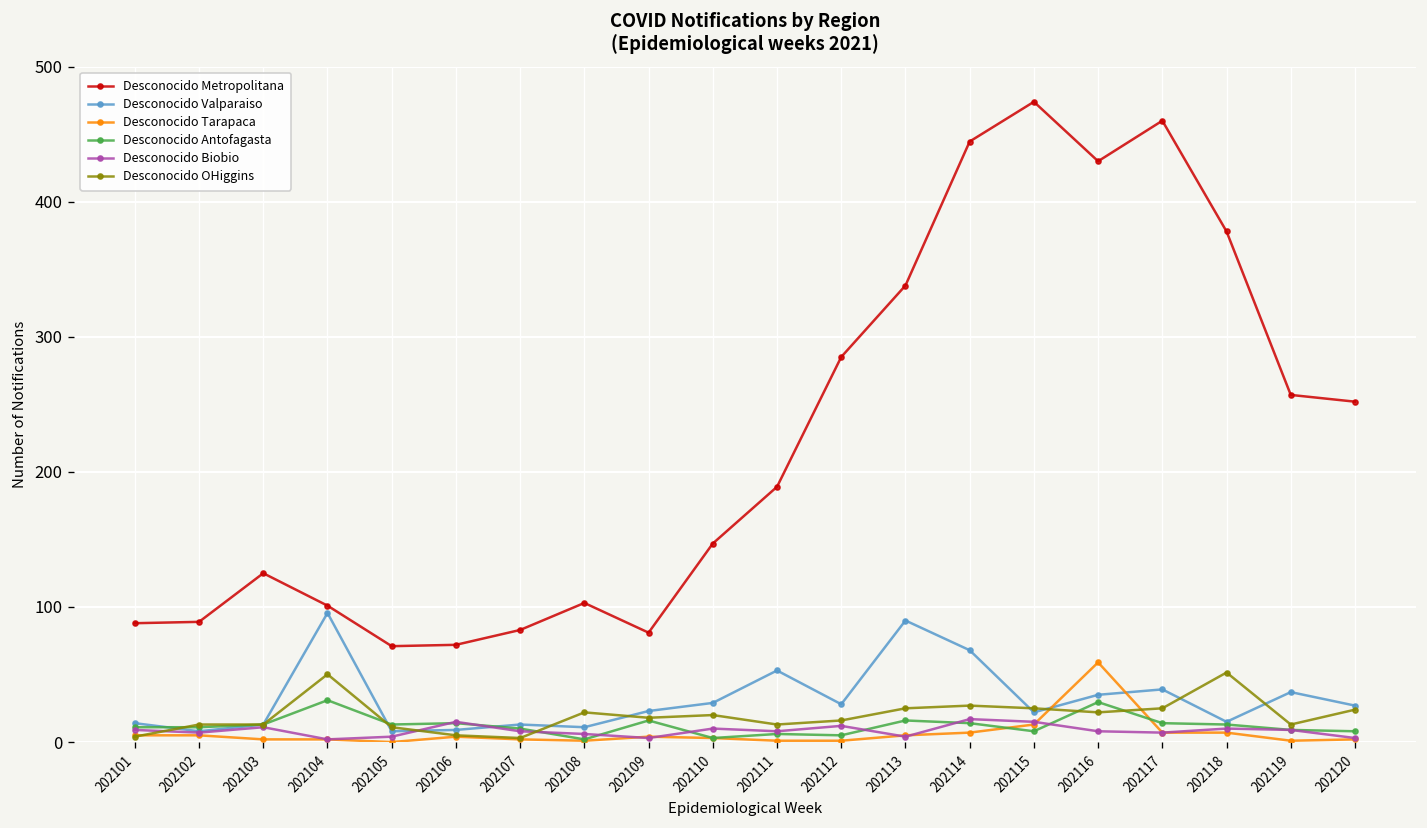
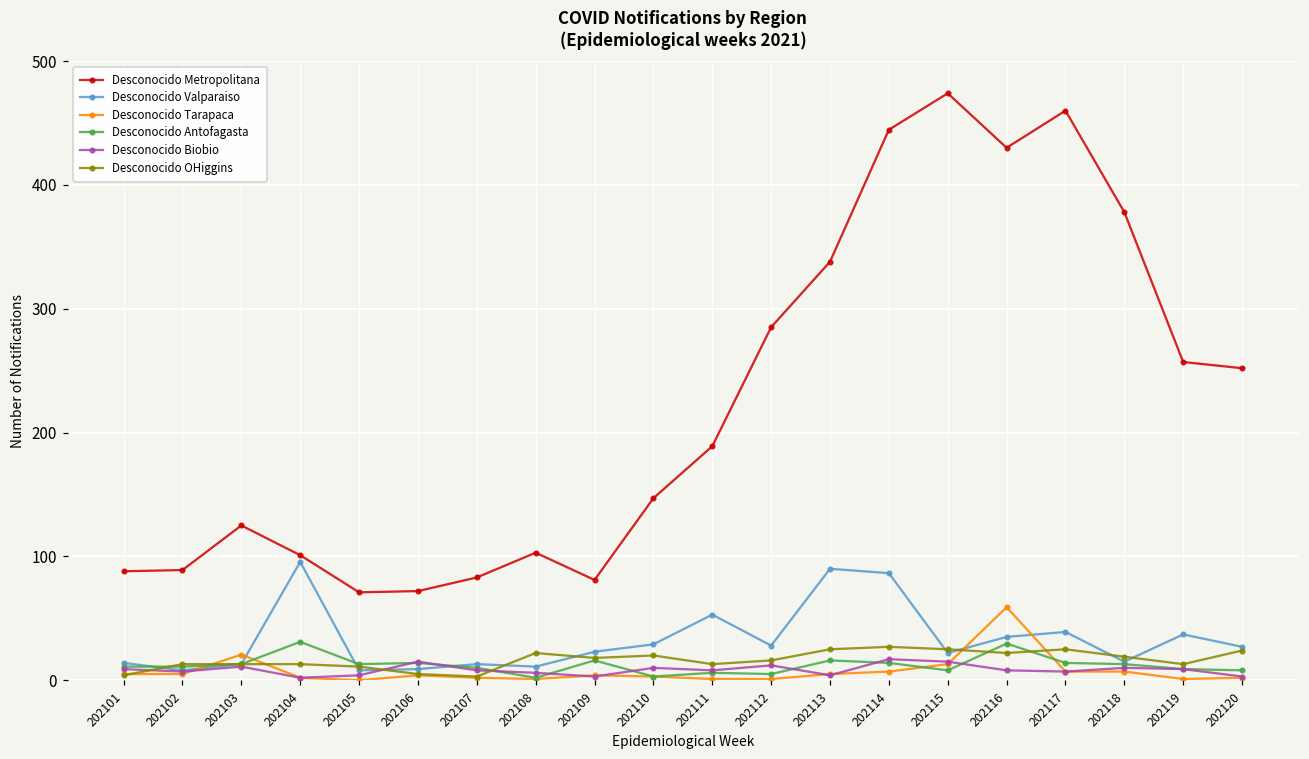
  {
    "Desconocido Metropolitana": {
      "202101": 88,
      "202102": 89,
      "202103": 125,
      "202104": 101,
      "202105": 71,
      "202106": 72,
      "202107": 83,
      "202108": 103,
      "202109": 81,
      "202110": 147,
      "202111": 189,
      "202112": 285,
      "202113": 338,
      "202114": 445,
      "202115": 474,
      "202116": 430,
      "202117": 460,
      "202118": 378,
      "202119": 257,
      "202120": 252
    },
    "Desconocido Valparaiso": {
      "202101": 14,
      "202104": 96,
      "202105": 8,
      "202106": 9,
      "202107": 13,
      "202108": 11,
      "202109": 23,
      "202110": 29,
      "202111": 53,
      "202112": 28,
      "202113": 90,
-     "202114": 68,
+     "202114": 87,
      "202115": 22,
      "202116": 35,
      "202117": 39,
      "202119": 37,
      "202120": 27
    },
    "Desconocido Tarapaca": {
-     "202103": 2,
+     "202103": 21,
      "202105": 0,
      "202111": 1,
      "202112": 1,
      "202114": 7,
      "202116": 59,
      "202118": 7,
      "202119": 1
    },
    "Desconocido Antofagasta": {
      "202104": 31,
      "202112": 5,
      "202113": 16,
      "202114": 14,
      "202115": 8,
      "202116": 30,
      "202117": 14,
      "202120": 8
    },
    "Desconocido Biobio": {
      "202105": 4,
      "202108": 6,
      "202110": 10,
      "202112": 12,
      "202114": 17,
      "202116": 8,
      "202118": 10
    },
    "Desconocido OHiggins": {
-     "202104": 50,
+     "202104": 13,
      "202108": 22,
      "202110": 20,
      "202111": 13,
      "202112": 16,
      "202113": 25,
      "202114": 27,
      "202115": 25,
      "202116": 22,
      "202117": 25,
-     "202118": 52,
+     "202118": 19,
      "202119": 13,
      "202120": 24
    }
  }
